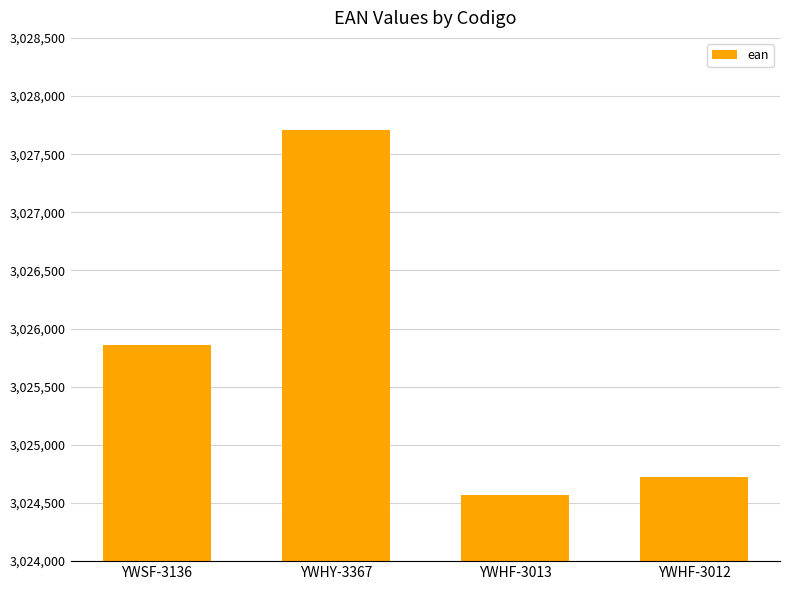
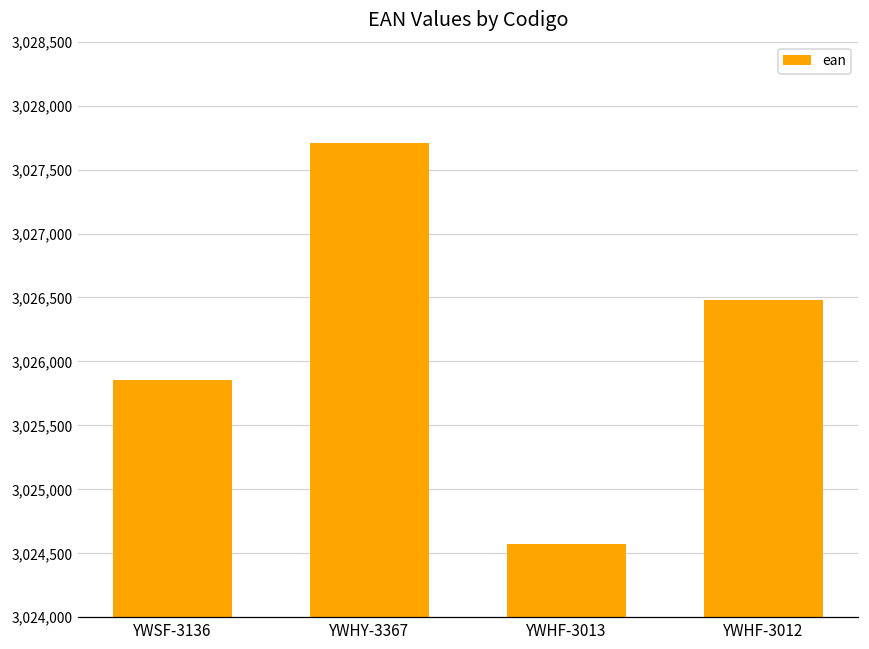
  {
    "YWSF-3136": "3,025,860",
    "YWHY-3367": "3,027,710",
    "YWHF-3013": "3,024,570",
-   "YWHF-3012": "3,024,720"
+   "YWHF-3012": "3,026,480"
  }
